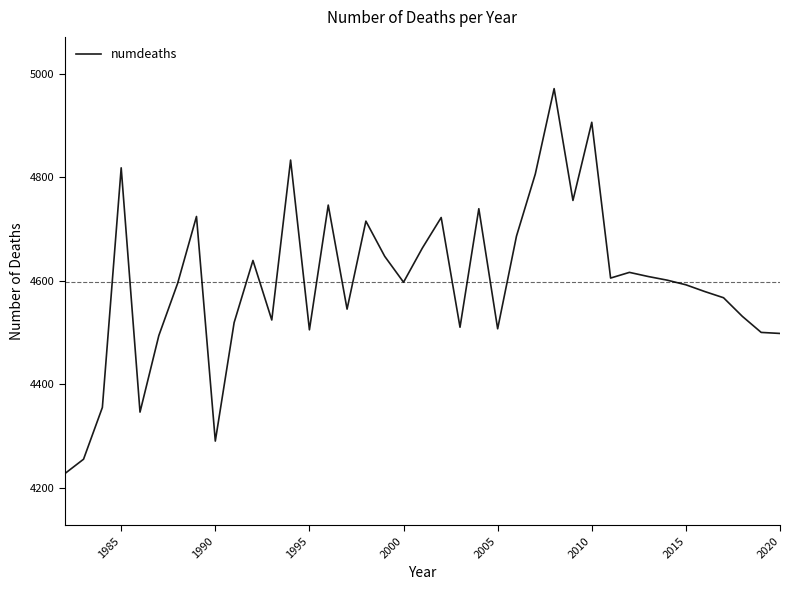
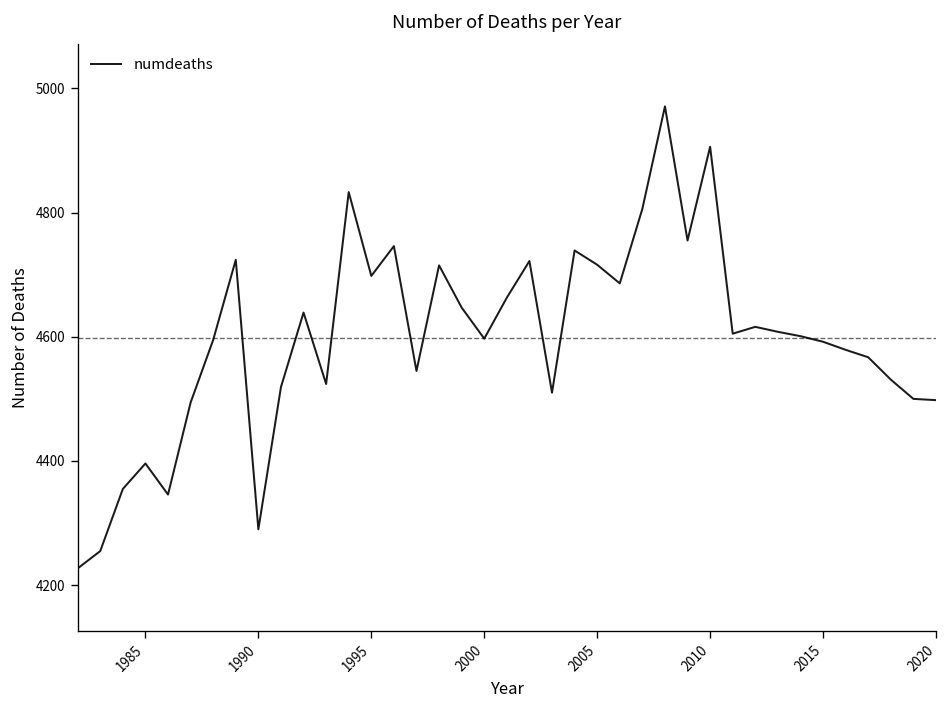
  {
-   "1985": 4820,
+   "1985": 4400,
    "1990": 4290,
-   "1995": 4510,
+   "1995": 4700,
    "2000": 4600,
-   "2005": 4510,
+   "2005": 4720,
    "2010": 4910,
    "2015": 4590,
    "2020": 4500
  }
